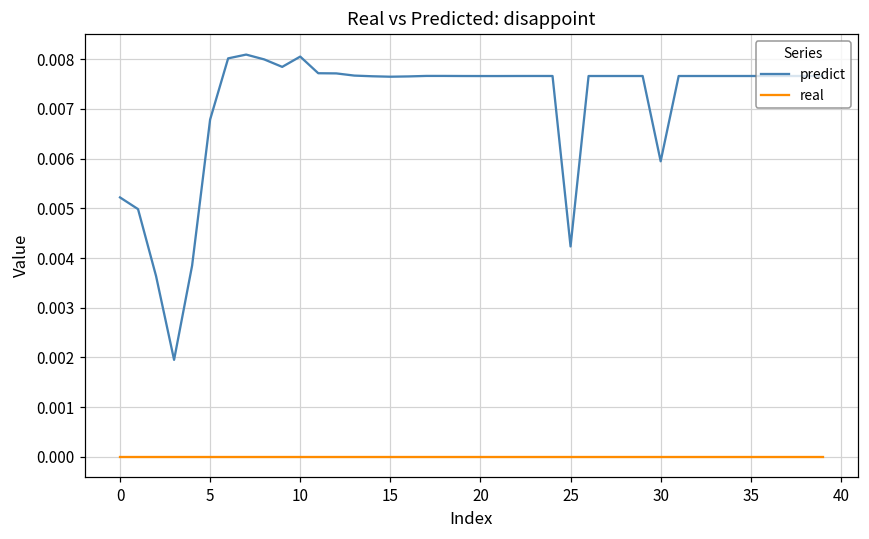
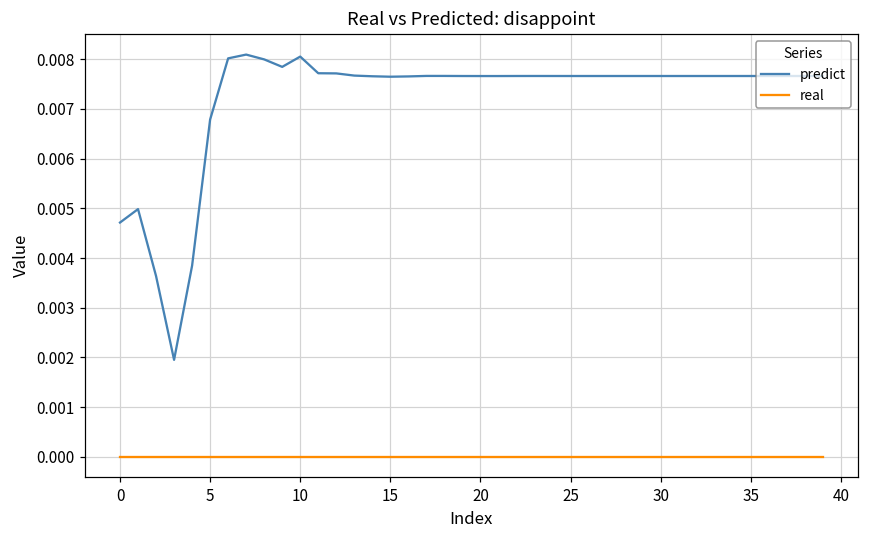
  {
    "predict": {
-     "0": 0.0052,
+     "0": 0.0047,
      "5": 0.0068,
      "10": 0.0080,
      "15": 0.0076,
      "20": 0.0077,
-     "25": 0.0042,
-     "30": 0.0059,
+     "25": 0.0077,
+     "30": 0.0077,
      "35": 0.0077
    },
    "real": {
      "0": 0.0000,
      "5": 0.0000,
      "10": 0.0000,
      "15": 0.0000,
      "20": 0.0000,
      "25": 0.0000,
      "30": 0.0000,
      "35": 0.0000
    }
  }
